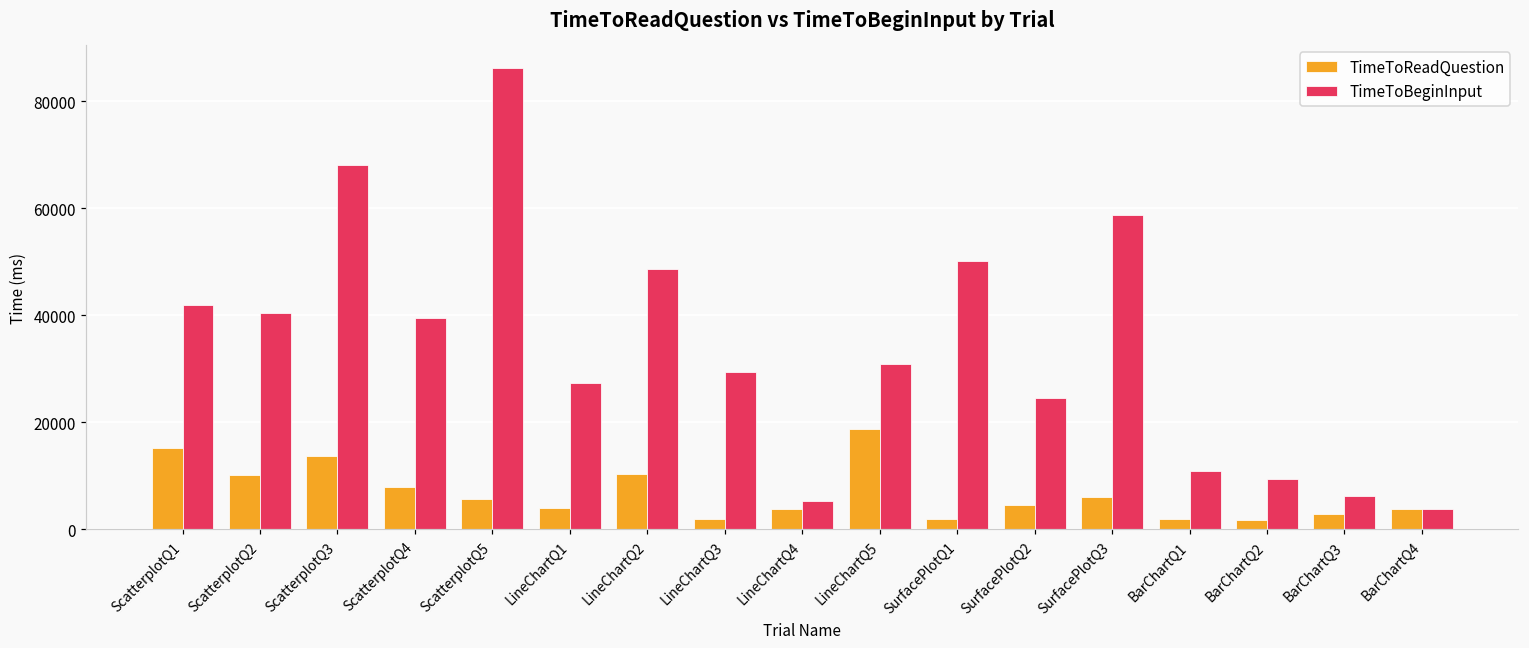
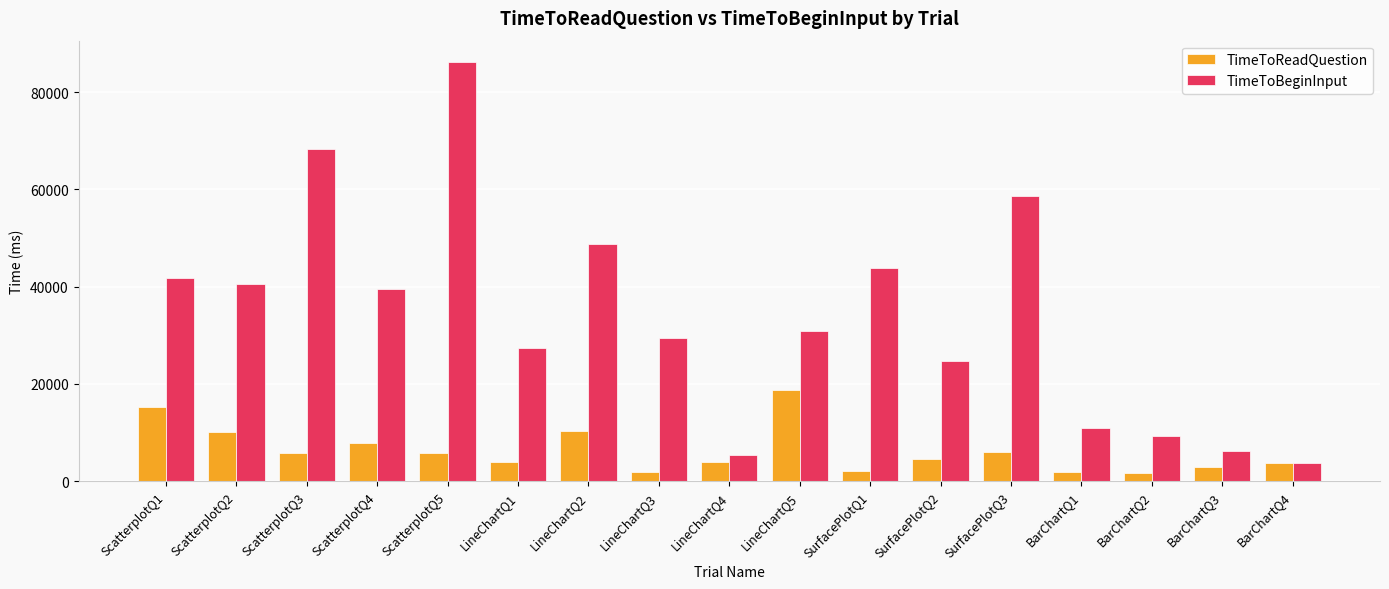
  {
    "TimeToReadQuestion": {
      "ScatterplotQ1": 15000,
      "ScatterplotQ2": 10000,
-     "ScatterplotQ3": 14000,
+     "ScatterplotQ3": 6000,
      "ScatterplotQ4": 8000,
      "ScatterplotQ5": 6000,
      "LineChartQ1": 4000,
      "LineChartQ2": 10000,
      "LineChartQ3": 2000,
      "LineChartQ4": 4000,
      "LineChartQ5": 19000,
      "SurfacePlotQ1": 2000,
      "SurfacePlotQ2": 5000,
      "SurfacePlotQ3": 6000,
      "BarChartQ1": 2000,
      "BarChartQ2": 2000,
      "BarChartQ3": 3000,
      "BarChartQ4": 4000
    },
    "TimeToBeginInput": {
      "ScatterplotQ1": 42000,
      "ScatterplotQ2": 40000,
      "ScatterplotQ3": 68000,
      "ScatterplotQ4": 39000,
      "ScatterplotQ5": 86000,
      "LineChartQ1": 27000,
      "LineChartQ2": 49000,
      "LineChartQ3": 29000,
      "LineChartQ4": 5000,
      "LineChartQ5": 31000,
-     "SurfacePlotQ1": 50000,
+     "SurfacePlotQ1": 44000,
      "SurfacePlotQ2": 25000,
      "SurfacePlotQ3": 59000,
      "BarChartQ1": 11000,
      "BarChartQ2": 9000,
      "BarChartQ3": 6000,
      "BarChartQ4": 4000
    }
  }
